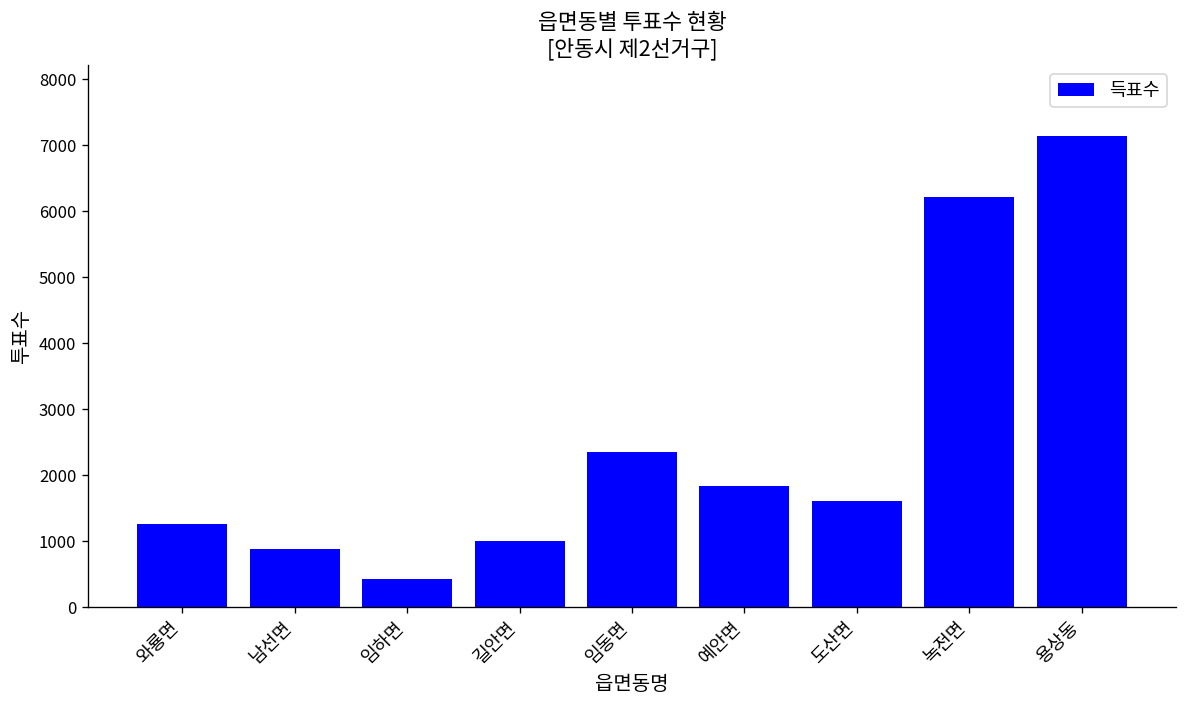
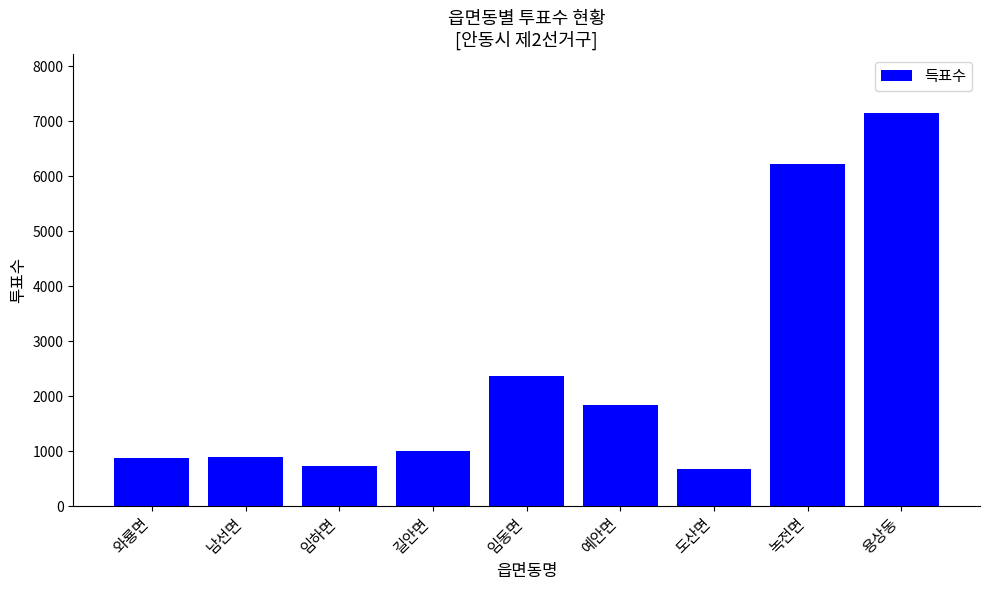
  {
-   "와룡면": 1300,
+   "와룡면": 900,
    "남선면": 900,
-   "임하면": 400,
+   "임하면": 700,
    "길안면": 1000,
    "임동면": 2400,
    "예안면": 1800,
-   "도산면": 1600,
+   "도산면": 700,
    "녹전면": 6200,
    "용상동": 7100
  }
